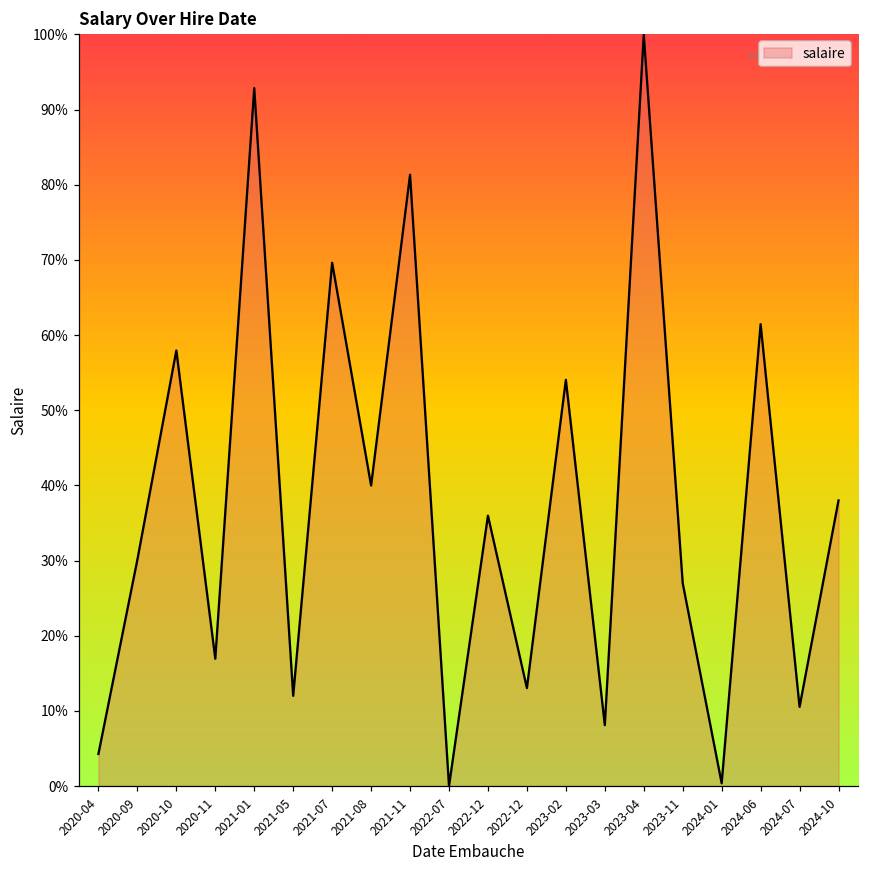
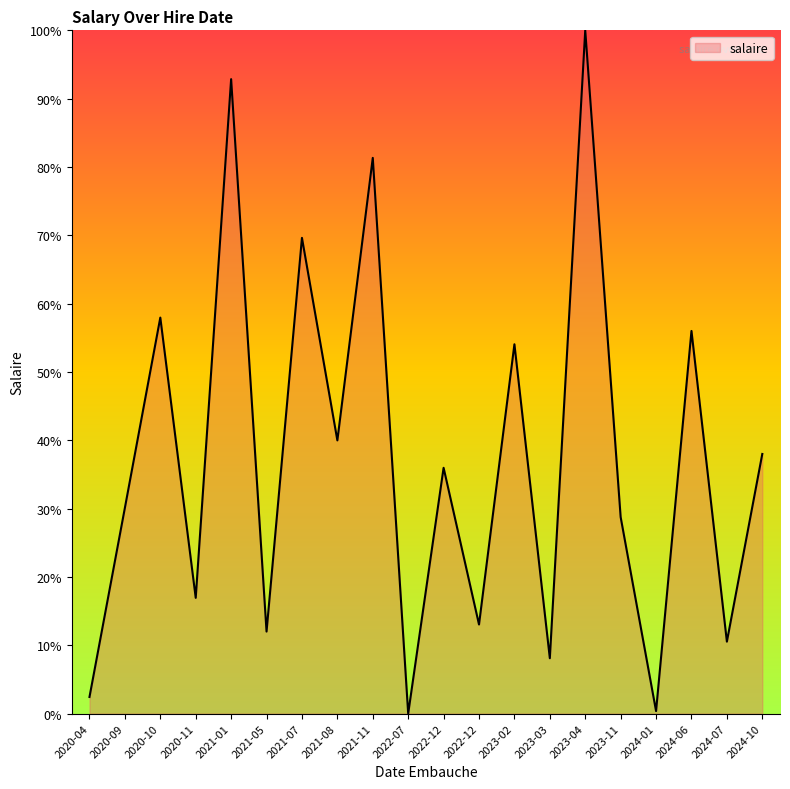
  {
-   "2020-04": "4%",
+   "2020-04": "2%",
    "2020-09": "30%",
    "2020-10": "58%",
    "2020-11": "17%",
    "2021-01": "93%",
    "2021-05": "12%",
    "2021-07": "70%",
    "2021-08": "40%",
    "2021-11": "81%",
    "2022-07": "0%",
    "2023-02": "54%",
    "2023-03": "8%",
    "2023-04": "100%",
-   "2023-11": "27%",
+   "2023-11": "29%",
    "2024-01": "0%",
-   "2024-06": "61%",
+   "2024-06": "56%",
    "2024-07": "11%",
    "2024-10": "38%"
  }
